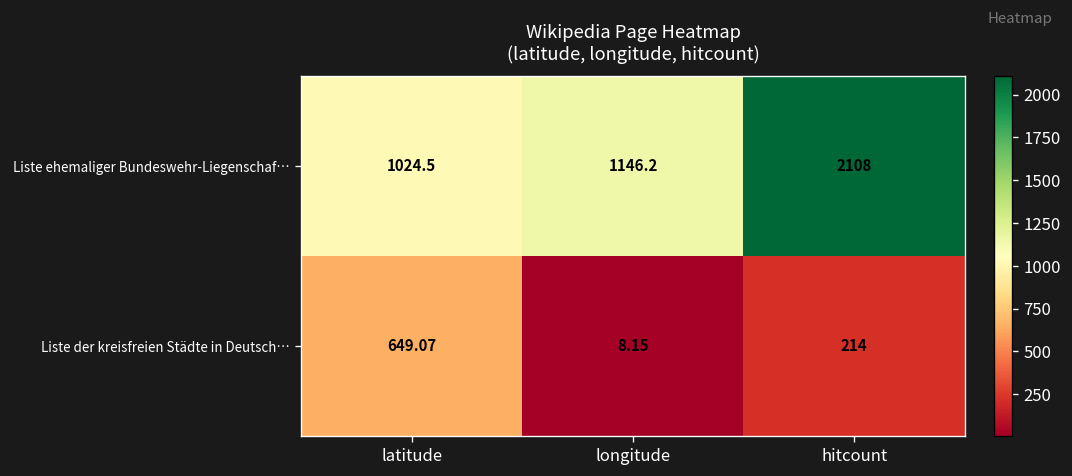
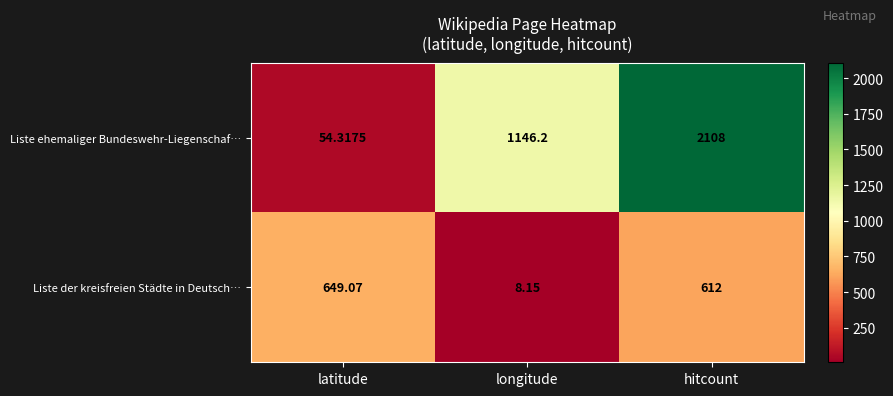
  {
    "Liste ehemaliger Bundeswehr-Liegenschaf…": {
-     "latitude": 1024.5,
+     "latitude": 54.3175,
      "longitude": 1146.2,
      "hitcount": 2108
    },
    "Liste der kreisfreien Städte in Deutsch…": {
      "latitude": 649.07,
      "longitude": 8.15,
-     "hitcount": 214
+     "hitcount": 612
    }
  }
